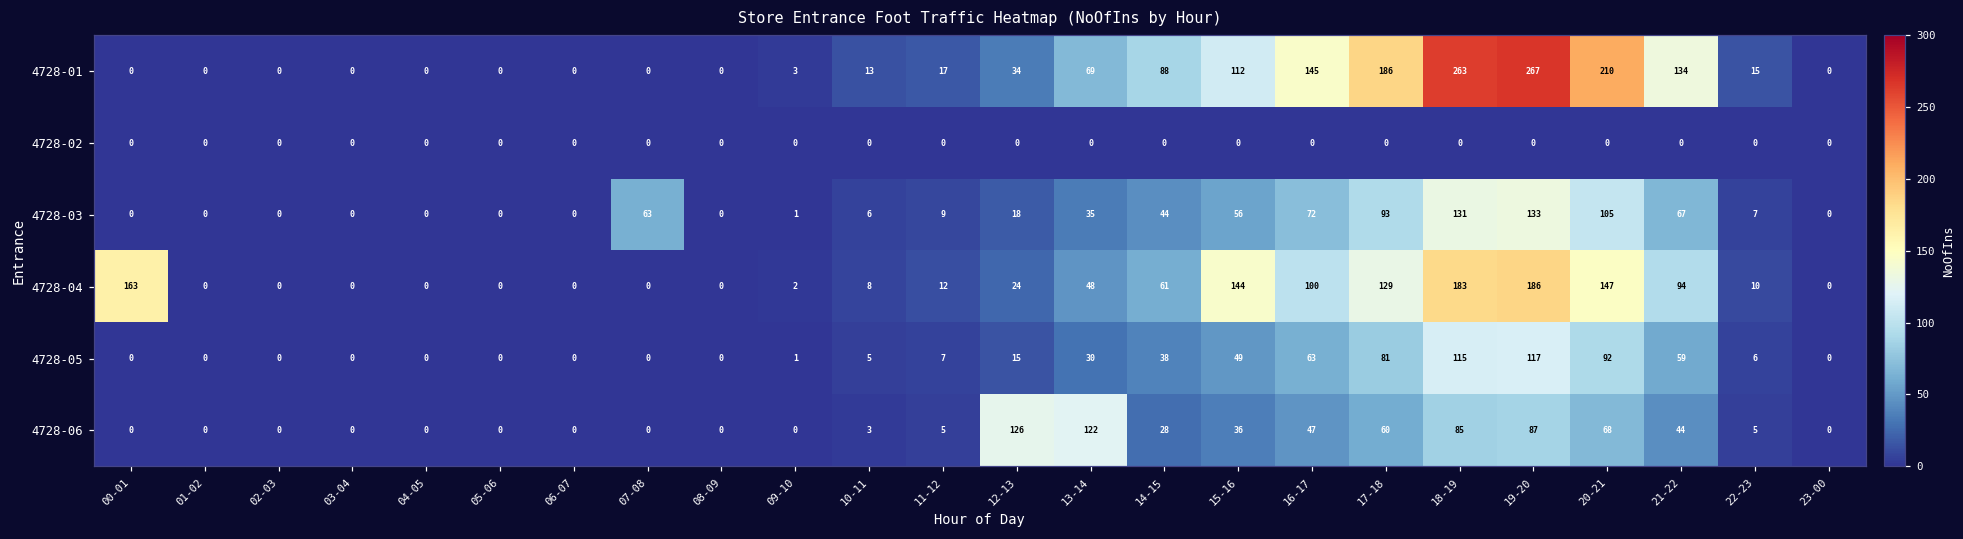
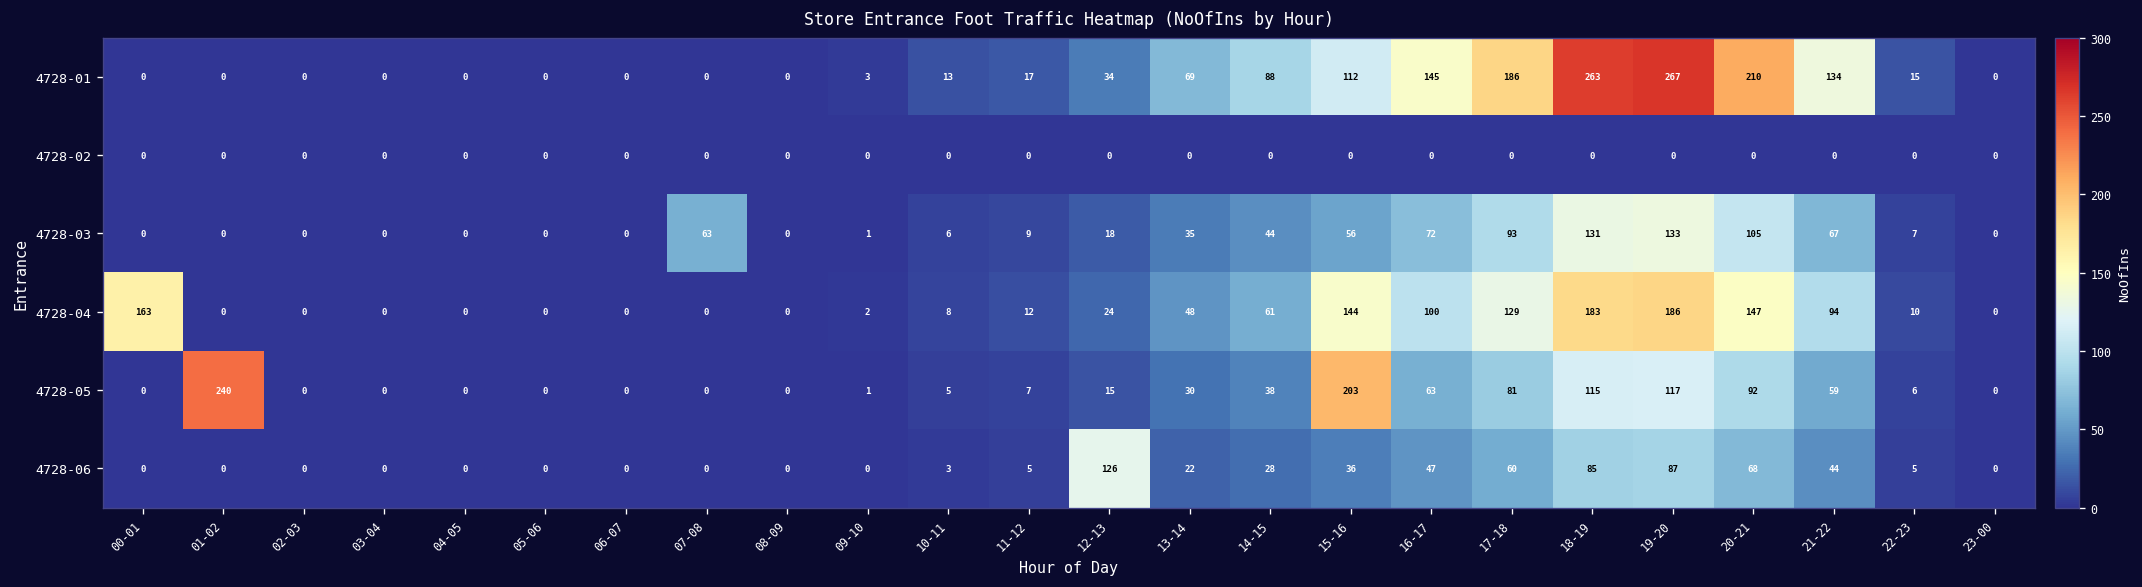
  {
    "4728-01": {
      "00-01": 0,
      "01-02": 0,
      "02-03": 0,
      "03-04": 0,
      "04-05": 0,
      "05-06": 0,
      "06-07": 0,
      "07-08": 0,
      "08-09": 0,
      "09-10": 3,
      "10-11": 13,
      "11-12": 17,
      "12-13": 34,
      "13-14": 69,
      "14-15": 88,
      "15-16": 112,
      "16-17": 145,
      "17-18": 186,
      "18-19": 263,
      "19-20": 267,
      "20-21": 210,
      "21-22": 134,
      "22-23": 15,
      "23-00": 0
    },
    "4728-02": {
      "00-01": 0,
      "01-02": 0,
      "02-03": 0,
      "03-04": 0,
      "04-05": 0,
      "05-06": 0,
      "06-07": 0,
      "07-08": 0,
      "08-09": 0,
      "09-10": 0,
      "10-11": 0,
      "11-12": 0,
      "12-13": 0,
      "13-14": 0,
      "14-15": 0,
      "15-16": 0,
      "16-17": 0,
      "17-18": 0,
      "18-19": 0,
      "19-20": 0,
      "20-21": 0,
      "21-22": 0,
      "22-23": 0,
      "23-00": 0
    },
    "4728-03": {
      "00-01": 0,
      "01-02": 0,
      "02-03": 0,
      "03-04": 0,
      "04-05": 0,
      "05-06": 0,
      "06-07": 0,
      "07-08": 63,
      "08-09": 0,
      "09-10": 1,
      "10-11": 6,
      "11-12": 9,
      "12-13": 18,
      "13-14": 35,
      "14-15": 44,
      "15-16": 56,
      "16-17": 72,
      "17-18": 93,
      "18-19": 131,
      "19-20": 133,
      "20-21": 105,
      "21-22": 67,
      "22-23": 7,
      "23-00": 0
    },
    "4728-04": {
      "00-01": 163,
      "01-02": 0,
      "02-03": 0,
      "03-04": 0,
      "04-05": 0,
      "05-06": 0,
      "06-07": 0,
      "07-08": 0,
      "08-09": 0,
      "09-10": 2,
      "10-11": 8,
      "11-12": 12,
      "12-13": 24,
      "13-14": 48,
      "14-15": 61,
      "15-16": 144,
      "16-17": 100,
      "17-18": 129,
      "18-19": 183,
      "19-20": 186,
      "20-21": 147,
      "21-22": 94,
      "22-23": 10,
      "23-00": 0
    },
    "4728-05": {
      "00-01": 0,
-     "01-02": 0,
+     "01-02": 240,
      "02-03": 0,
      "03-04": 0,
      "04-05": 0,
      "05-06": 0,
      "06-07": 0,
      "07-08": 0,
      "08-09": 0,
      "09-10": 1,
      "10-11": 5,
      "11-12": 7,
      "12-13": 15,
      "13-14": 30,
      "14-15": 38,
-     "15-16": 49,
+     "15-16": 203,
      "16-17": 63,
      "17-18": 81,
      "18-19": 115,
      "19-20": 117,
      "20-21": 92,
      "21-22": 59,
      "22-23": 6,
      "23-00": 0
    },
    "4728-06": {
      "00-01": 0,
      "01-02": 0,
      "02-03": 0,
      "03-04": 0,
      "04-05": 0,
      "05-06": 0,
      "06-07": 0,
      "07-08": 0,
      "08-09": 0,
      "09-10": 0,
      "10-11": 3,
      "11-12": 5,
      "12-13": 126,
-     "13-14": 122,
+     "13-14": 22,
      "14-15": 28,
      "15-16": 36,
      "16-17": 47,
      "17-18": 60,
      "18-19": 85,
      "19-20": 87,
      "20-21": 68,
      "21-22": 44,
      "22-23": 5,
      "23-00": 0
    }
  }
